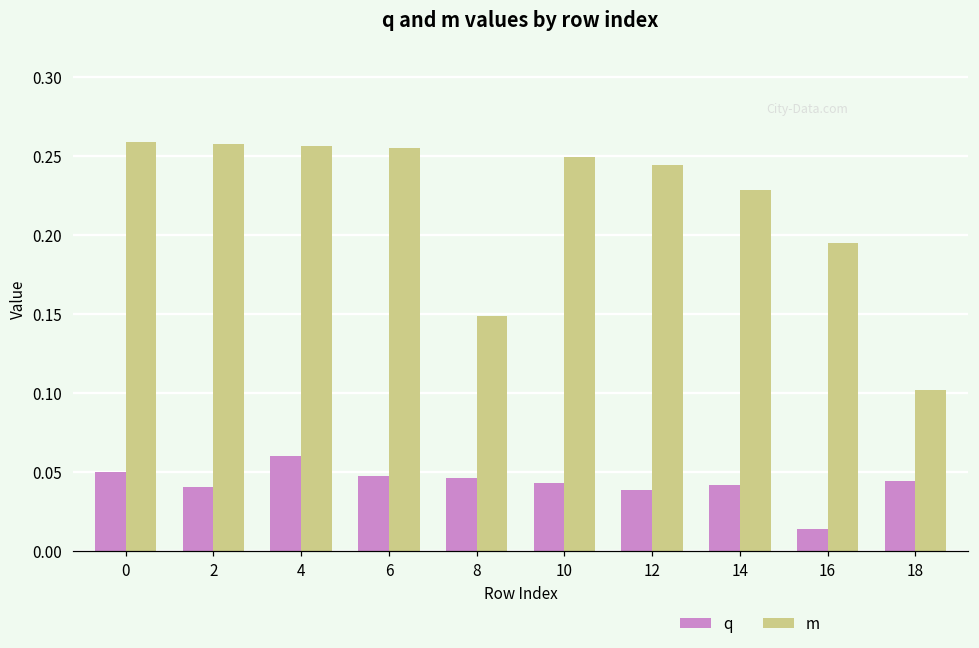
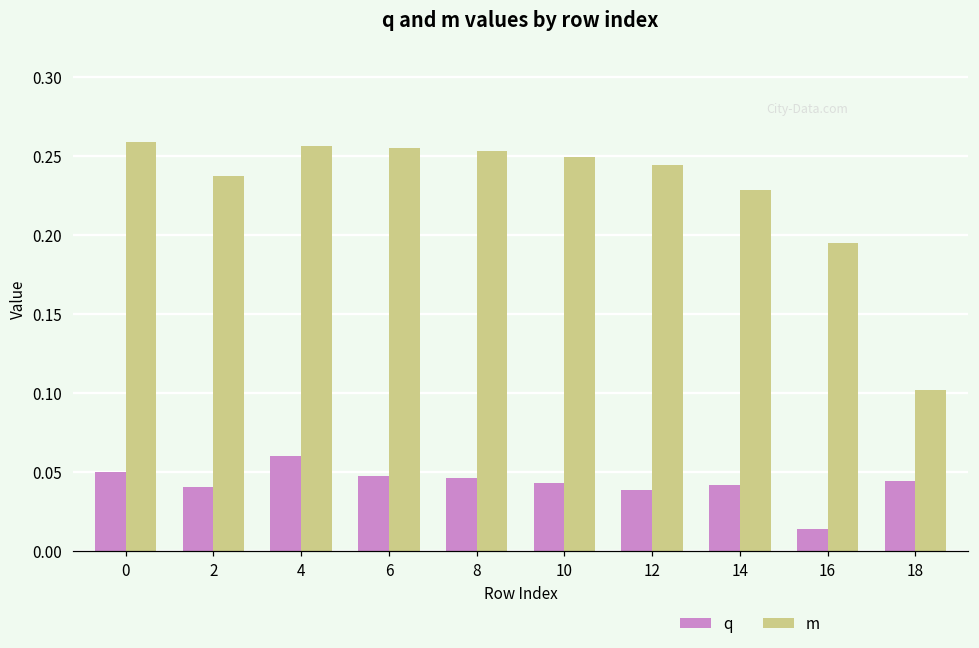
  {
    "q": {
      "0": 0.050,
      "2": 0.041,
      "4": 0.060,
      "6": 0.047,
      "8": 0.046,
      "10": 0.043,
      "12": 0.039,
      "14": 0.042,
      "16": 0.014,
      "18": 0.044
    },
    "m": {
      "0": 0.259,
-     "2": 0.258,
+     "2": 0.237,
      "4": 0.256,
      "6": 0.255,
-     "8": 0.148,
+     "8": 0.253,
      "10": 0.249,
      "12": 0.244,
      "14": 0.229,
      "16": 0.195,
      "18": 0.102
    }
  }
